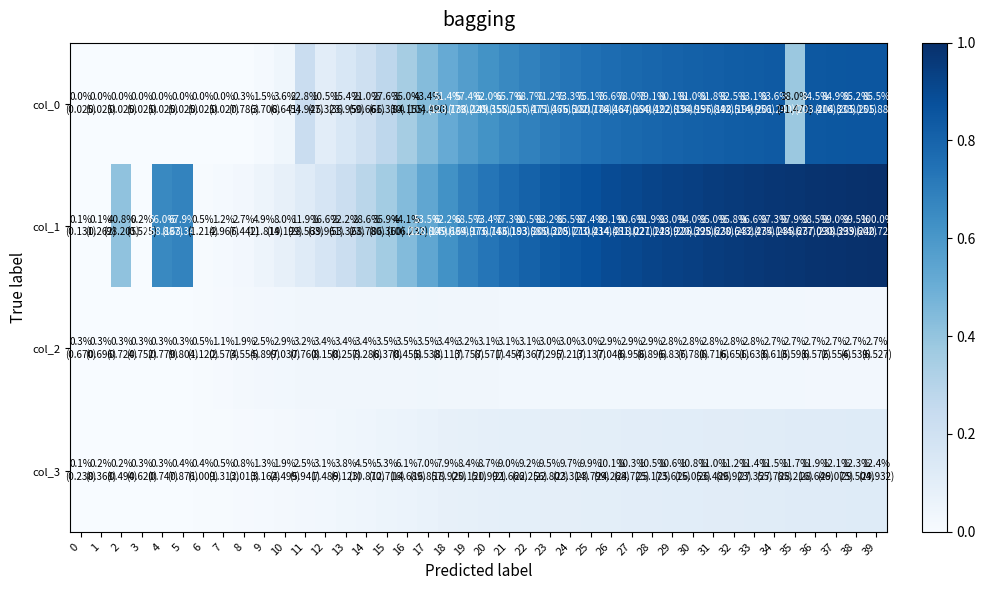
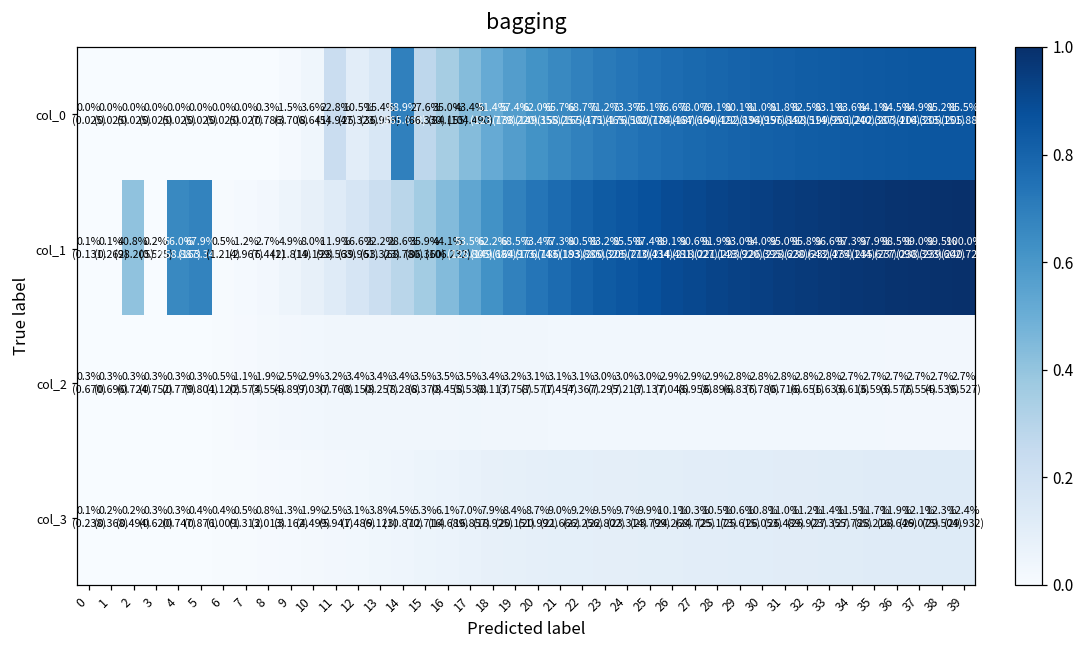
  {
    "col_0": {
-     "14": "21.0% (50.661)",
-     "35": "38.0% (91.473)"
+     "14": "68.9% (165.858)",
+     "35": "84.1% (202.387)"
    }
  }
